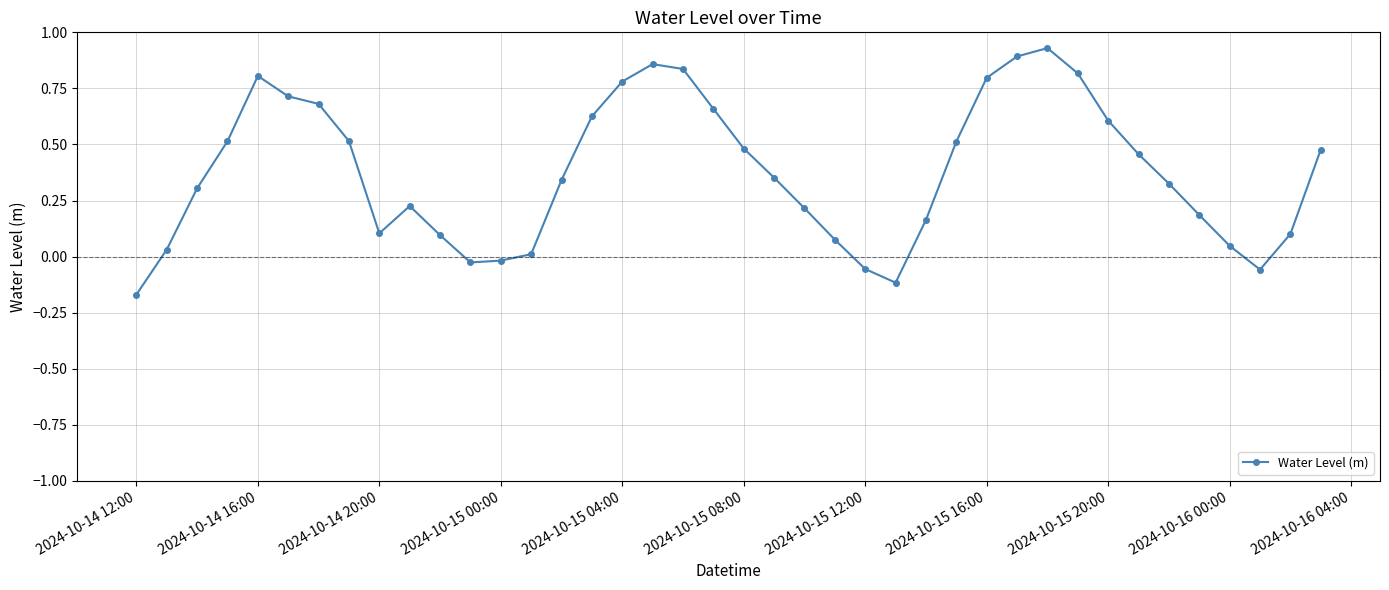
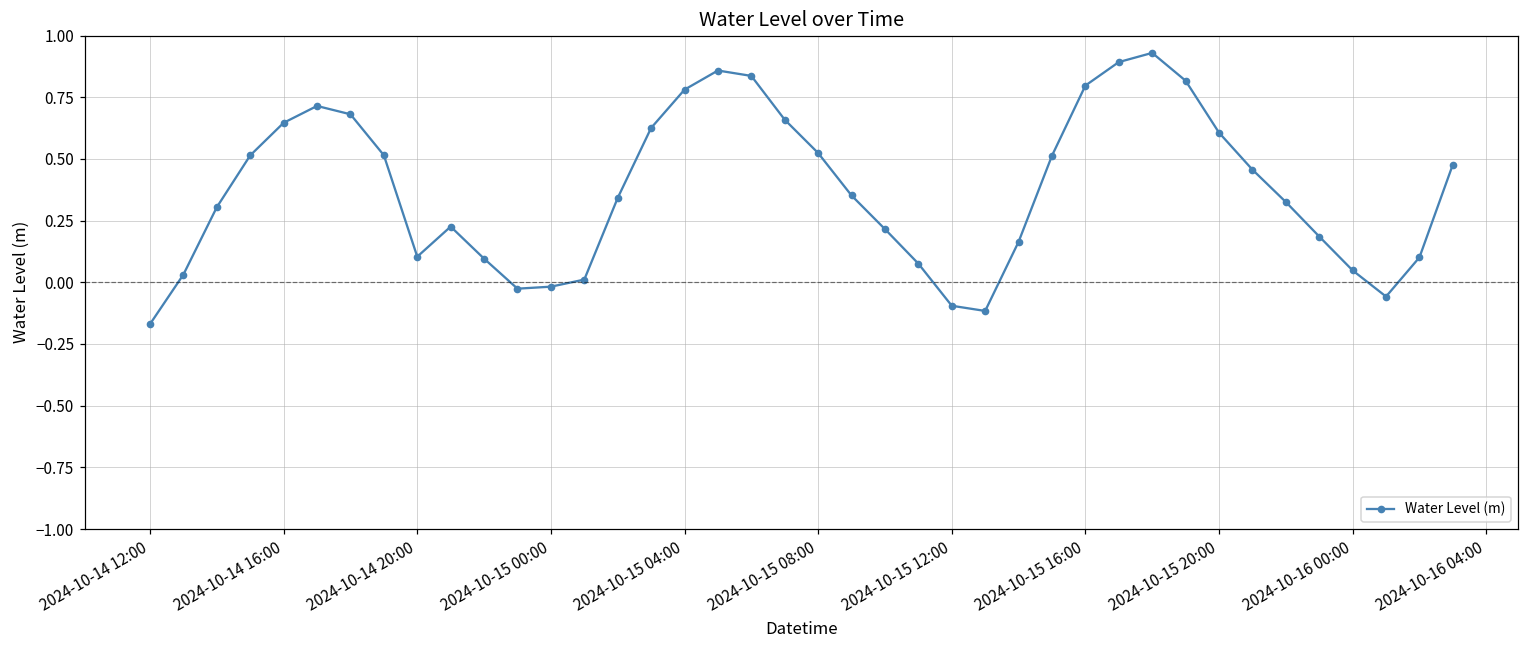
  {
    "2024-10-14 12:00": -0.17,
-   "2024-10-14 16:00": 0.81,
+   "2024-10-14 16:00": 0.65,
    "2024-10-14 20:00": 0.10,
    "2024-10-15 00:00": -0.02,
    "2024-10-15 04:00": 0.78,
-   "2024-10-15 08:00": 0.48,
-   "2024-10-15 12:00": -0.06,
+   "2024-10-15 08:00": 0.52,
+   "2024-10-15 12:00": -0.10,
    "2024-10-15 16:00": 0.80,
    "2024-10-15 20:00": 0.61,
    "2024-10-16 00:00": 0.05
  }
